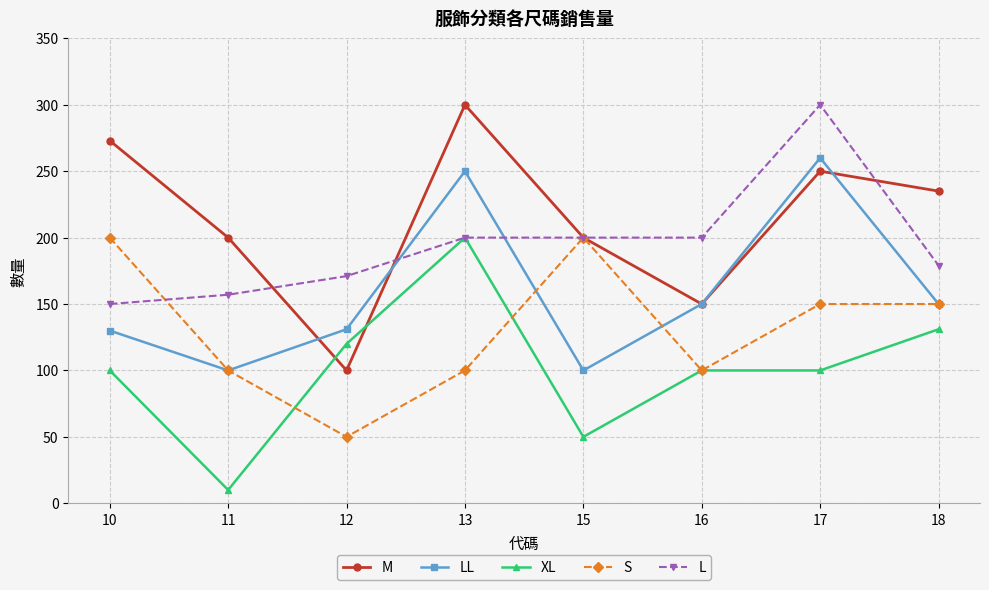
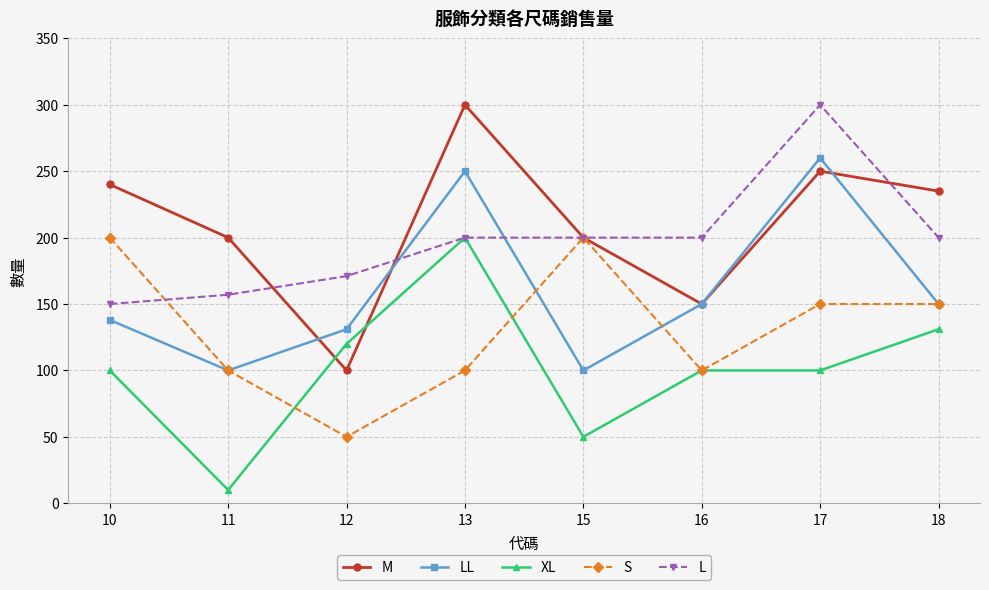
  {
    "M": {
-     "10": 273,
+     "10": 240,
      "11": 200,
      "12": 100,
      "13": 300,
      "17": 250,
      "18": 235
    },
    "LL": {
-     "10": 130,
+     "10": 138,
      "12": 131,
      "13": 250,
      "15": 100,
      "17": 260
    },
    "XL": {
      "10": 100,
      "11": 10,
      "12": 120,
      "15": 50,
      "17": 100,
      "18": 131
    },
    "S": {
      "10": 200,
      "12": 50,
      "13": 100,
      "17": 150
    },
    "L": {
      "10": 150,
      "11": 157,
      "12": 171,
      "16": 200,
      "17": 300,
-     "18": 179
+     "18": 200
    }
  }
